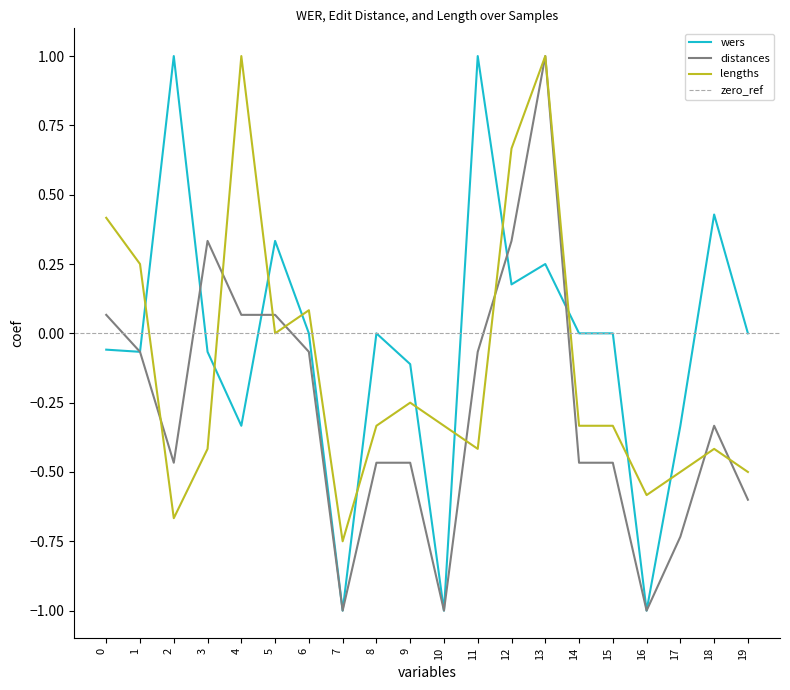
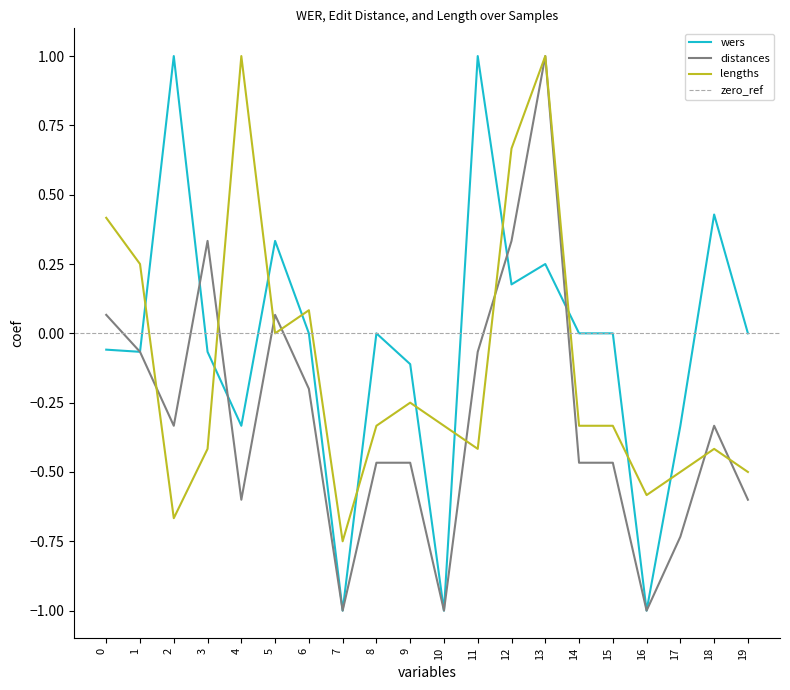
  {
    "wers": {
      "0": -0.06,
      "2": 1.00,
      "3": -0.07,
      "4": -0.33,
      "5": 0.33,
      "6": 0.00,
      "8": 0.00,
      "9": -0.11,
      "11": 1.00,
      "12": 0.18,
      "13": 0.25,
      "14": 0.00,
      "15": 0.00,
      "17": -0.33,
      "18": 0.43,
      "19": 0.00
    },
    "distances": {
      "0": 0.07,
-     "2": -0.47,
+     "2": -0.33,
      "3": 0.33,
-     "4": 0.07,
+     "4": -0.60,
      "5": 0.07,
-     "6": -0.07,
+     "6": -0.20,
      "8": -0.47,
      "9": -0.47,
      "11": -0.07,
      "12": 0.33,
      "14": -0.47,
      "15": -0.47,
      "17": -0.73,
      "18": -0.33,
      "19": -0.60
    },
    "lengths": {
      "0": 0.42,
      "1": 0.25,
      "2": -0.67,
      "3": -0.42,
      "4": 1.00,
      "5": 0.00,
      "6": 0.08,
      "7": -0.75,
      "8": -0.33,
      "9": -0.25,
      "10": -0.33,
      "11": -0.42,
      "12": 0.67,
      "14": -0.33,
      "15": -0.33,
      "16": -0.58,
      "17": -0.50,
      "18": -0.42,
      "19": -0.50
    }
  }
